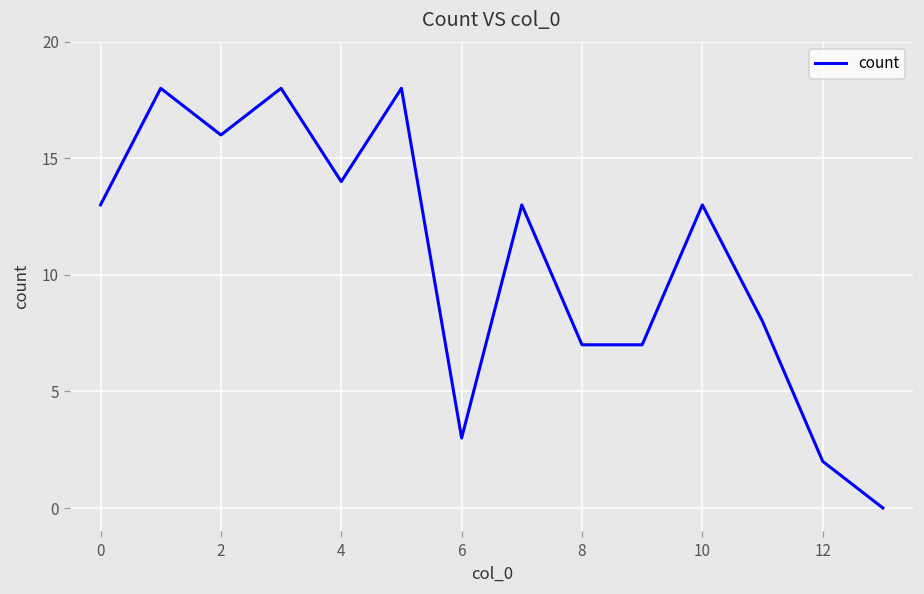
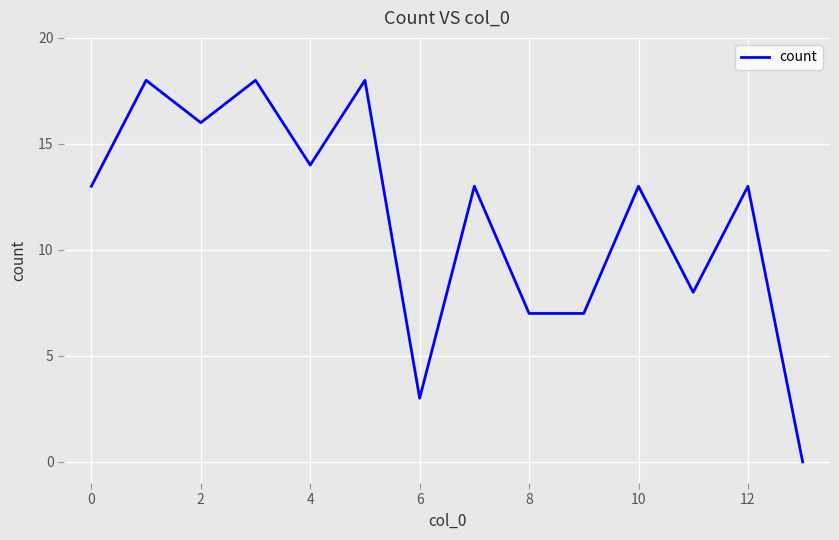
  {
    "0": 13,
    "2": 16,
    "4": 14,
    "6": 3,
    "8": 7,
    "10": 13,
-   "12": 2
+   "12": 13
  }
